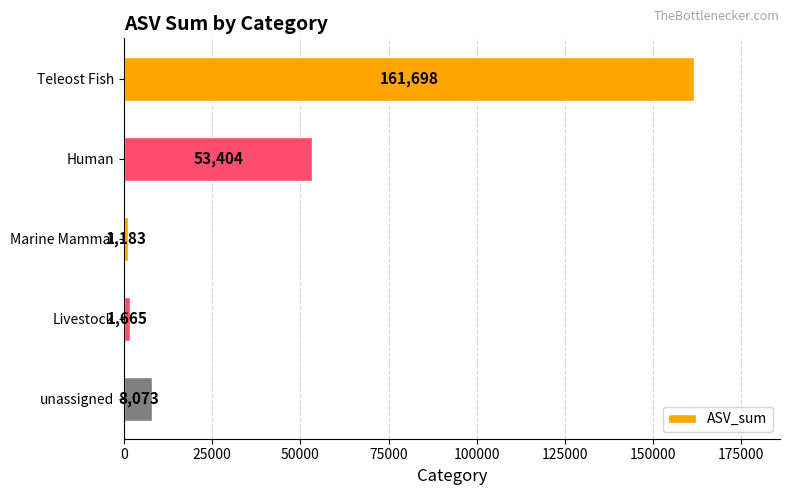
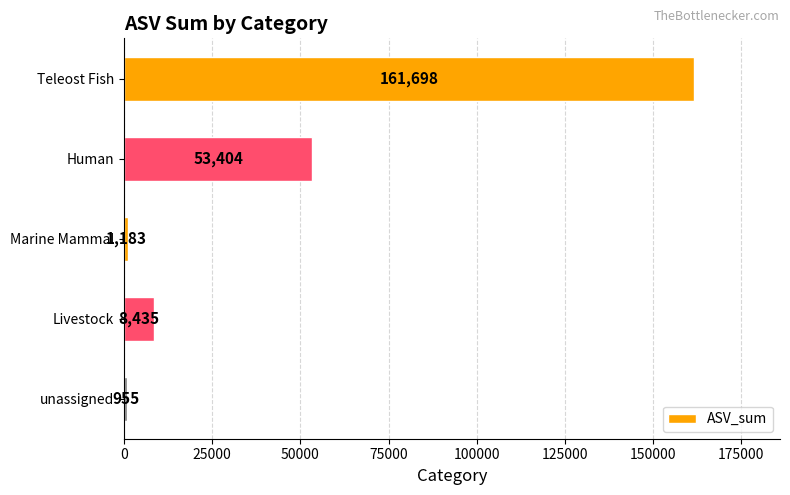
  {
    "Teleost Fish": "161,698",
    "Human": "53,404",
    "Marine Mammal": "1,183",
-   "Livestock": "1,665",
-   "unassigned": "8,073"
+   "Livestock": "8,435",
+   "unassigned": "955"
  }
